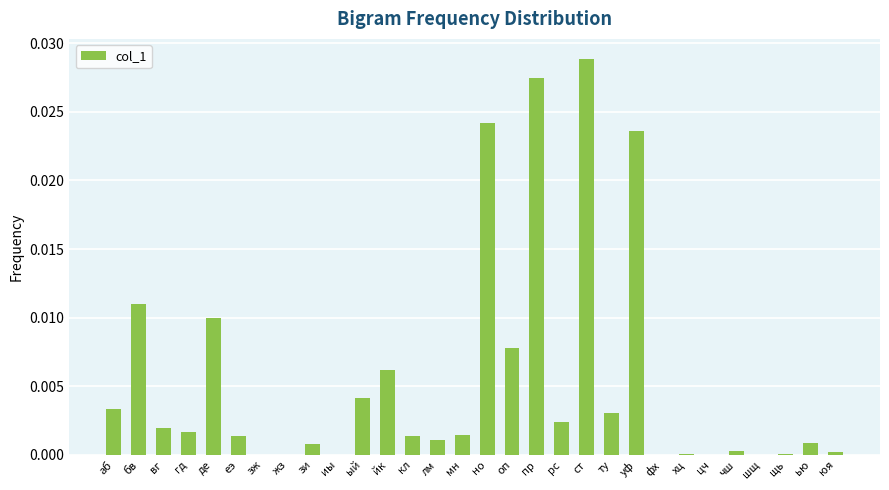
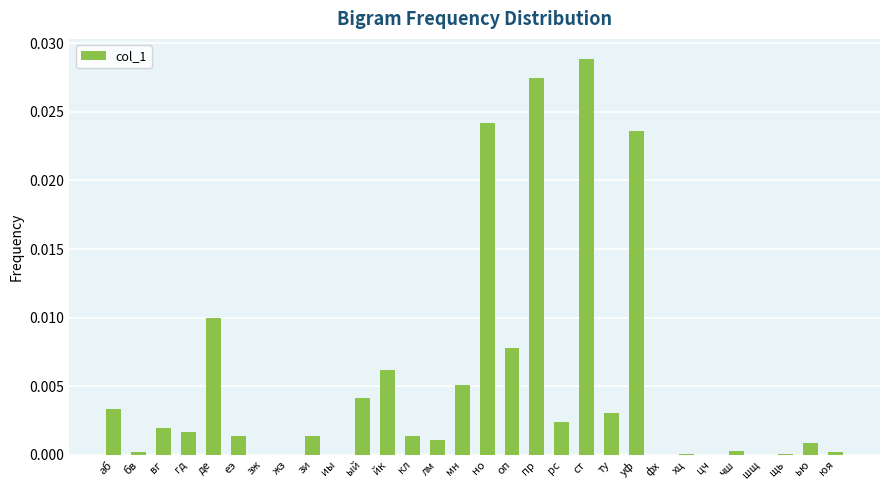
  {
    "аб": 0.0033,
-   "бв": 0.0110,
+   "бв": 0.0002,
    "вг": 0.0020,
    "гд": 0.0016,
    "де": 0.0099,
    "еэ": 0.0014,
    "эж": 0.0000,
-   "зи": 0.0008,
+   "зи": 0.0014,
    "иы": 0.0000,
    "ый": 0.0042,
    "йк": 0.0062,
    "кл": 0.0014,
    "лм": 0.0011,
-   "мн": 0.0014,
+   "мн": 0.0051,
    "но": 0.0242,
    "оп": 0.0078,
    "пр": 0.0275,
    "рс": 0.0024,
    "ст": 0.0289,
    "ту": 0.0030,
    "уф": 0.0236,
    "чш": 0.0003,
    "шщ": 0.0000,
    "ью": 0.0009,
    "юя": 0.0002
  }
